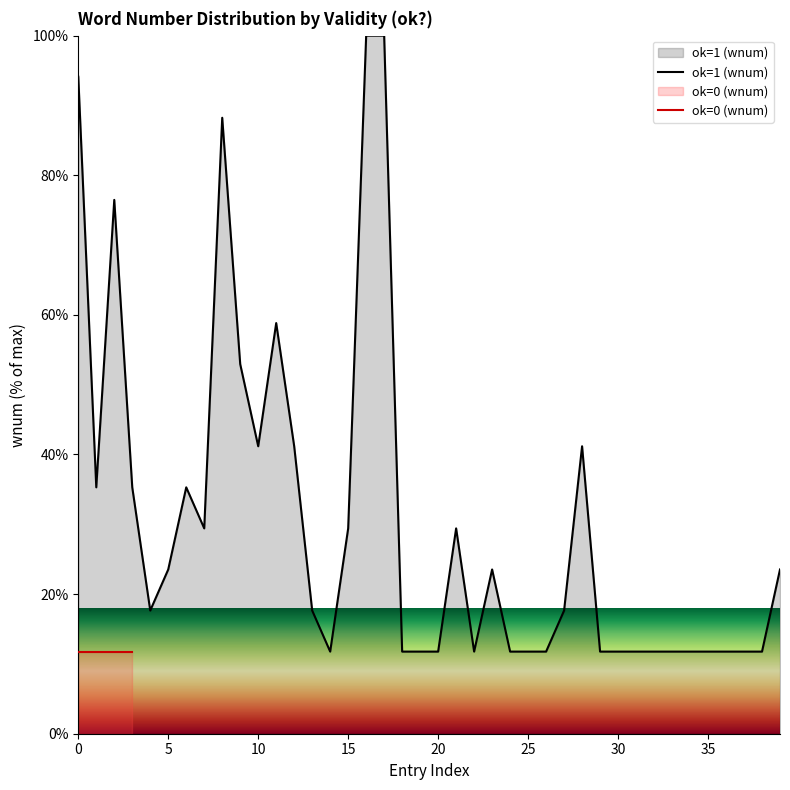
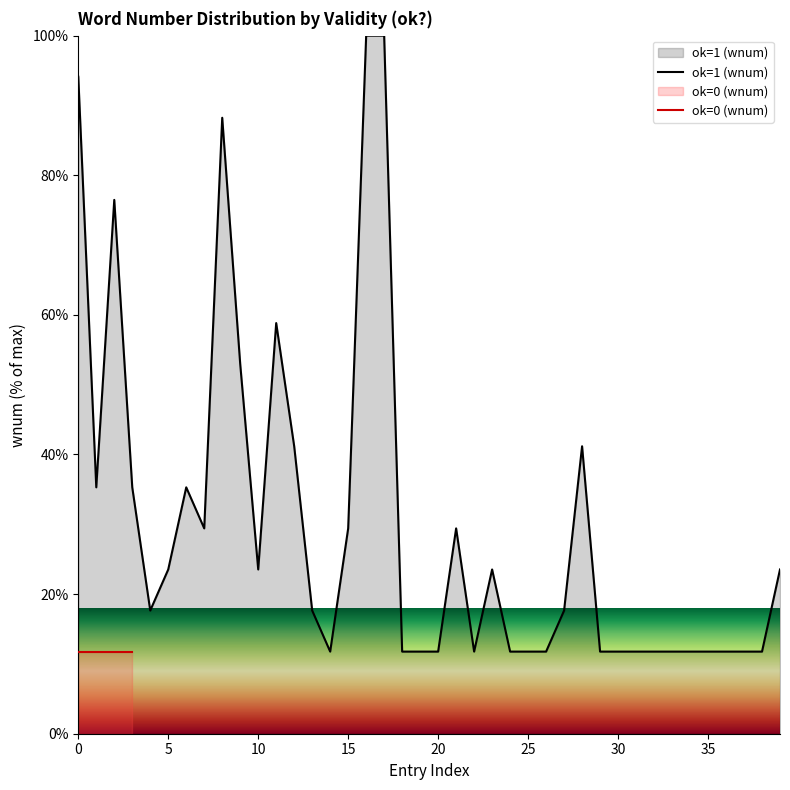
  {
    "ok=1 (wnum)": {
      "0": "94%",
      "5": "24%",
-     "10": "41%",
+     "10": "24%",
      "15": "29%",
      "20": "12%",
      "25": "12%",
      "30": "12%",
      "35": "12%"
    }
  }
